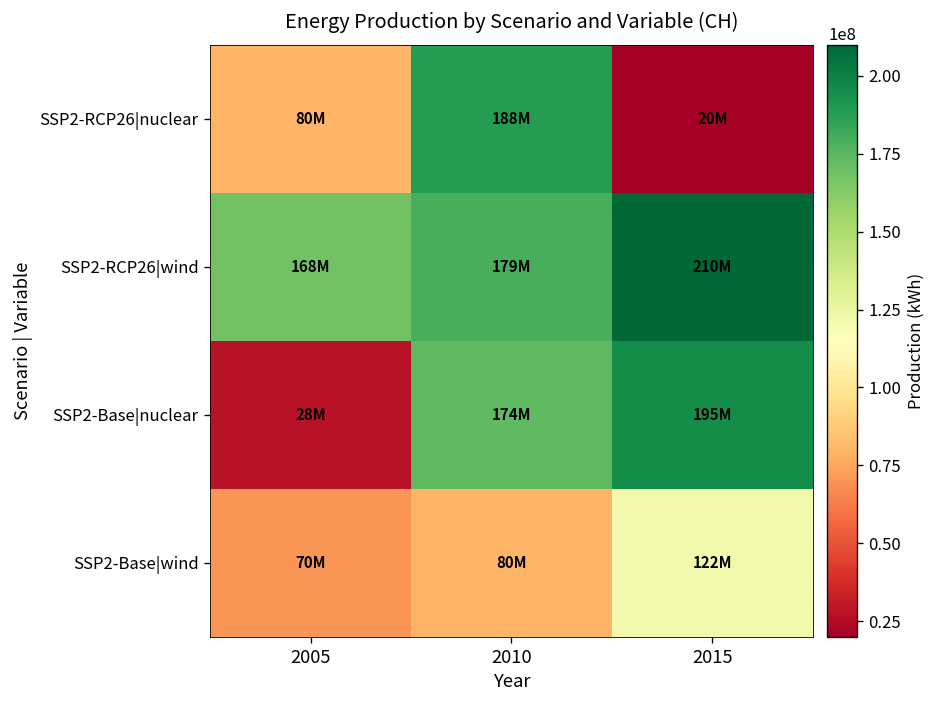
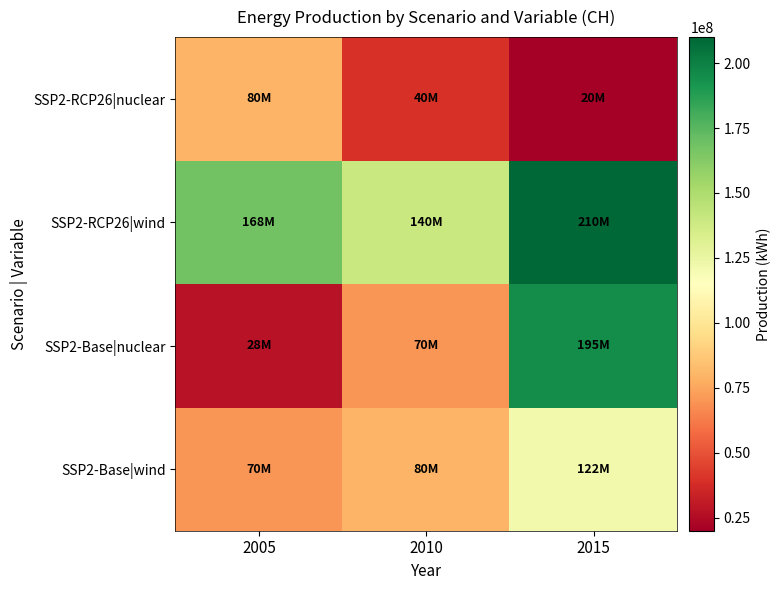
  {
    "SSP2-RCP26|nuclear": {
      "2005": "80M",
-     "2010": "188M",
+     "2010": "40M",
      "2015": "20M"
    },
    "SSP2-RCP26|wind": {
      "2005": "168M",
-     "2010": "179M",
+     "2010": "140M",
      "2015": "210M"
    },
    "SSP2-Base|nuclear": {
      "2005": "28M",
-     "2010": "174M",
+     "2010": "70M",
      "2015": "195M"
    },
    "SSP2-Base|wind": {
      "2005": "70M",
      "2010": "80M",
      "2015": "122M"
    }
  }
